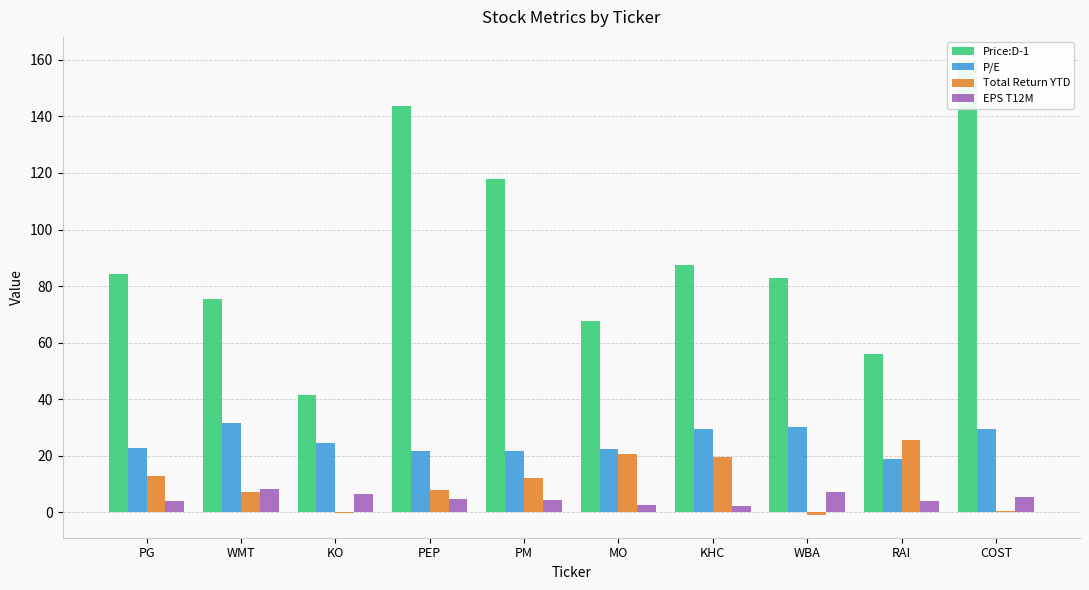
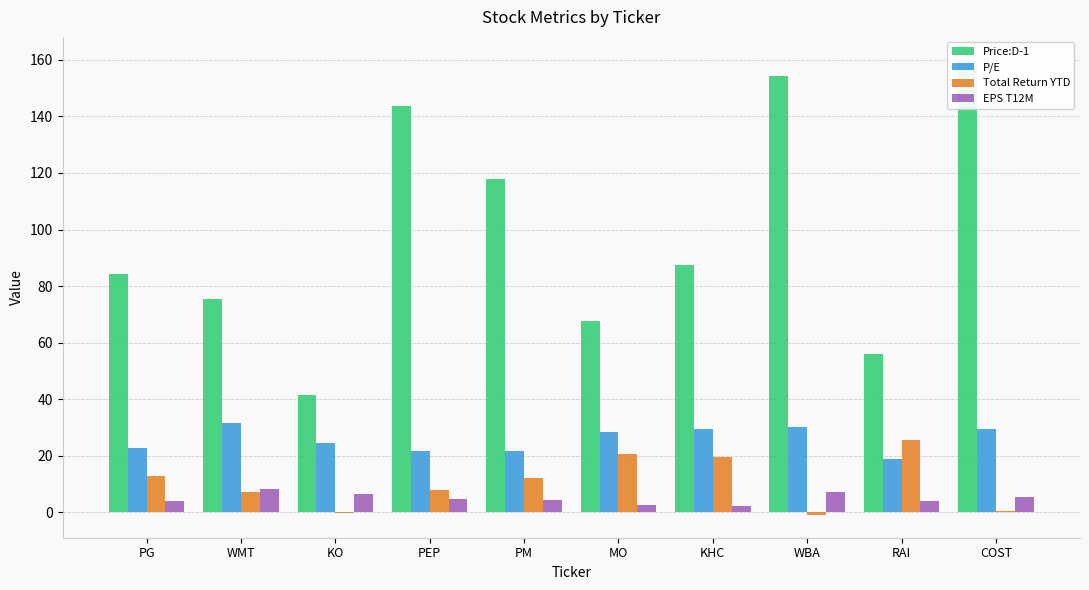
  {
    "Price:D-1": {
      "PG": 84,
      "WMT": 76,
      "KO": 41,
      "PEP": 144,
      "PM": 118,
      "MO": 68,
      "KHC": 87,
-     "WBA": 83,
+     "WBA": 154,
      "RAI": 56
    },
    "P/E": {
      "PG": 23,
      "WMT": 32,
      "KO": 25,
      "PEP": 21,
      "PM": 22,
-     "MO": 22,
+     "MO": 28,
      "KHC": 29,
      "WBA": 30,
      "RAI": 19,
      "COST": 30
    },
    "Total Return YTD": {
      "PG": 13,
      "WMT": 7,
      "PEP": 8,
      "PM": 12,
      "MO": 20,
      "KHC": 19,
      "WBA": -1,
      "RAI": 26
    },
    "EPS T12M": {
      "PG": 4,
      "WMT": 8,
      "KO": 6,
      "PEP": 5,
      "PM": 4,
      "MO": 3,
      "KHC": 2,
      "WBA": 7,
      "RAI": 4,
      "COST": 6
    }
  }
